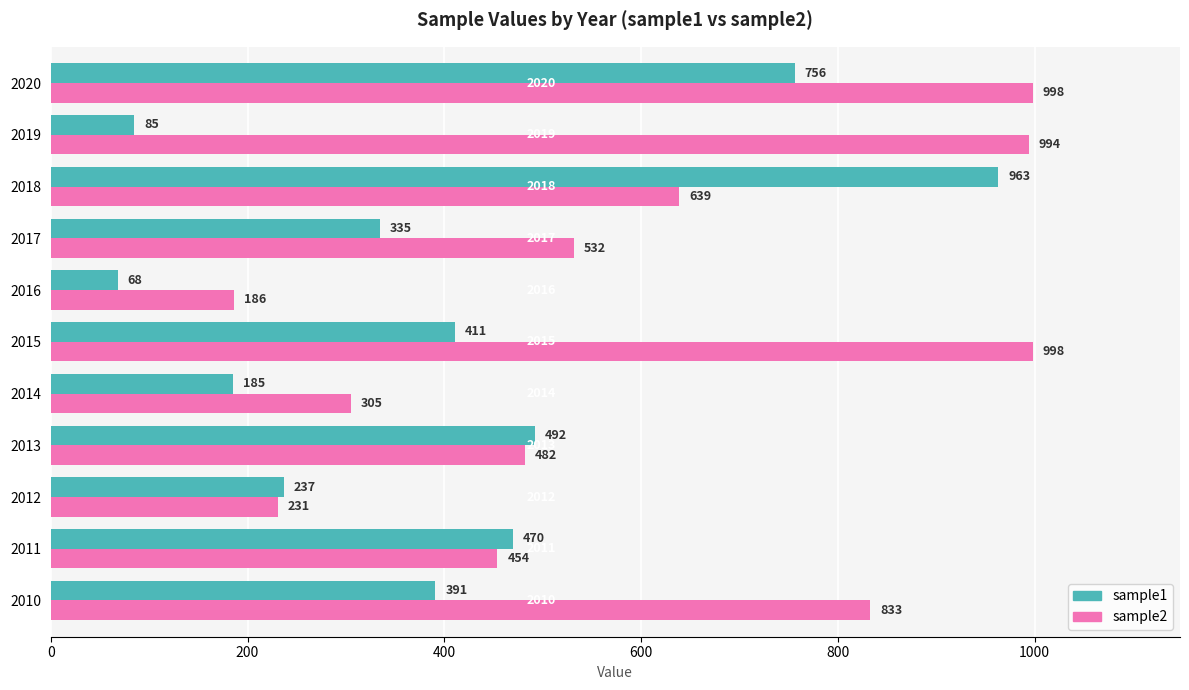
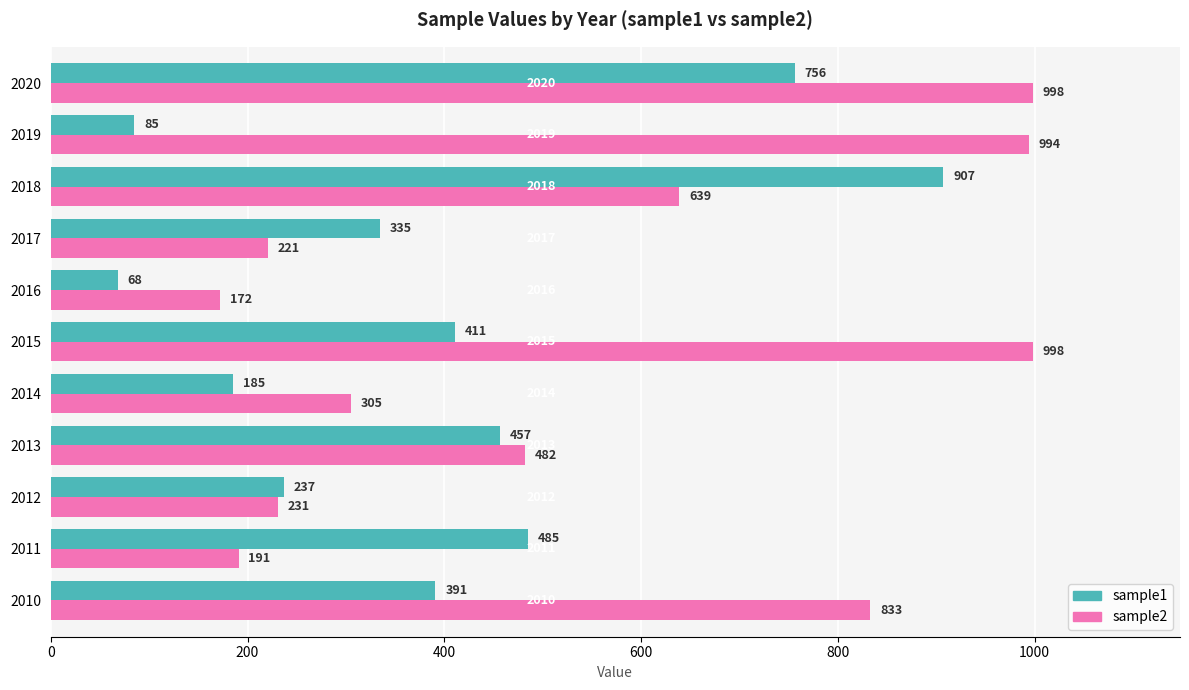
  {
    "sample1": {
      "2020": 756,
      "2019": 85,
-     "2018": 963,
+     "2018": 907,
      "2017": 335,
      "2016": 68,
      "2015": 411,
      "2014": 185,
-     "2013": 492,
+     "2013": 457,
      "2012": 237,
-     "2011": 470,
+     "2011": 485,
      "2010": 391
    },
    "sample2": {
      "2020": 998,
      "2019": 994,
      "2018": 639,
-     "2017": 532,
-     "2016": 186,
+     "2017": 221,
+     "2016": 172,
      "2015": 998,
      "2014": 305,
      "2013": 482,
      "2012": 231,
-     "2011": 454,
+     "2011": 191,
      "2010": 833
    }
  }
